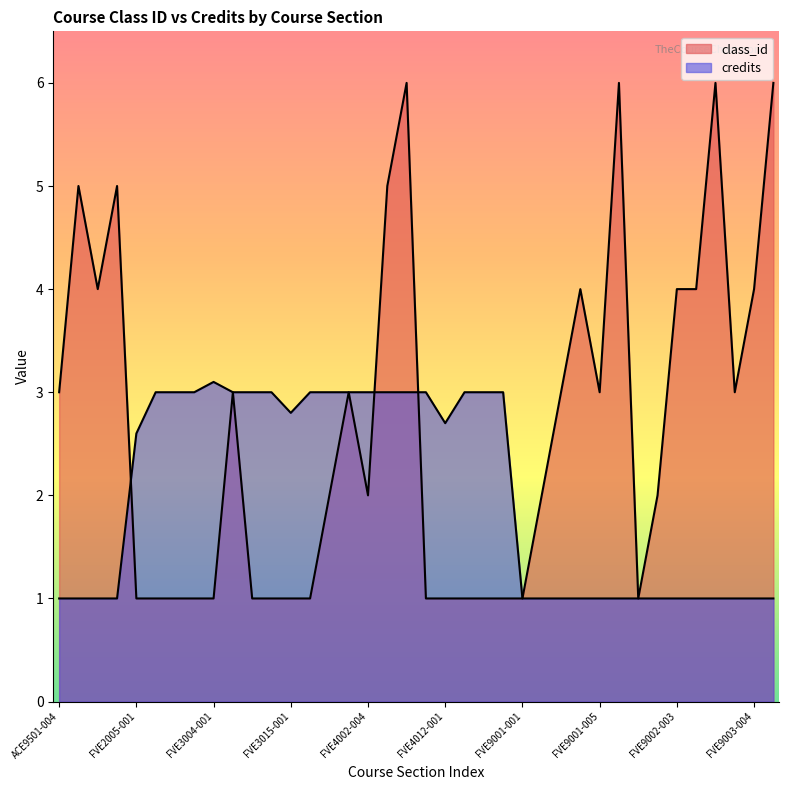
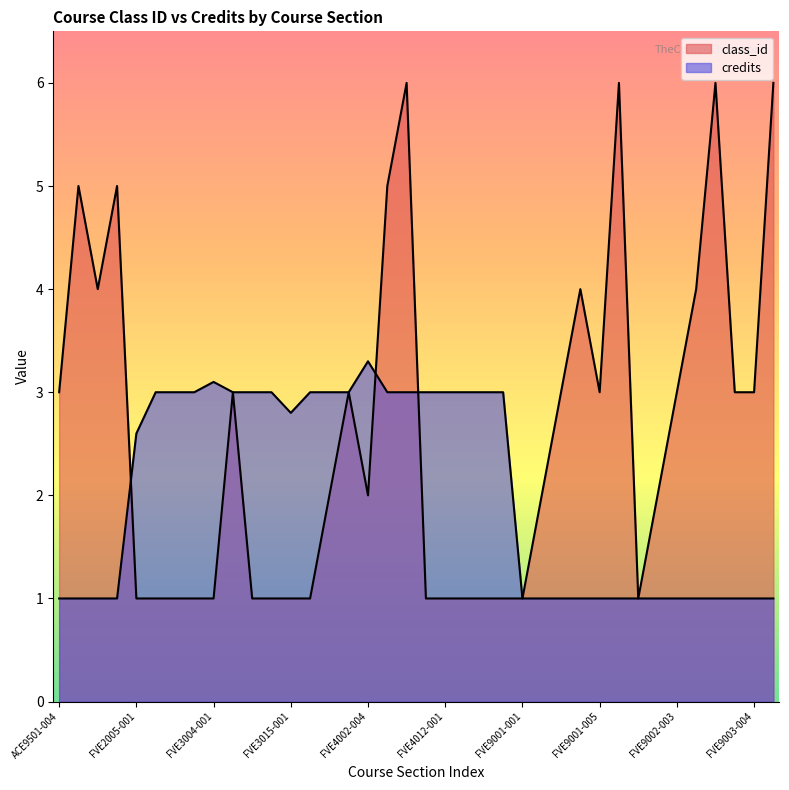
  {
    "class_id": {
      "ACE9501-004": 3,
      "FVE2005-001": 1,
      "FVE3004-001": 1,
      "FVE3015-001": 1,
      "FVE4002-004": 2,
      "FVE4012-001": 1,
      "FVE9001-005": 3,
-     "FVE9002-003": 4,
-     "FVE9003-004": 4
+     "FVE9002-003": 3,
+     "FVE9003-004": 3
    },
    "credits": {
      "ACE9501-004": 1.0,
      "FVE2005-001": 2.6,
      "FVE3004-001": 3.1,
      "FVE3015-001": 2.8,
-     "FVE4002-004": 3.0,
-     "FVE4012-001": 2.7,
+     "FVE4002-004": 3.3,
+     "FVE4012-001": 3.0,
      "FVE9001-005": 1.0,
      "FVE9002-003": 1.0,
      "FVE9003-004": 1.0
    }
  }
